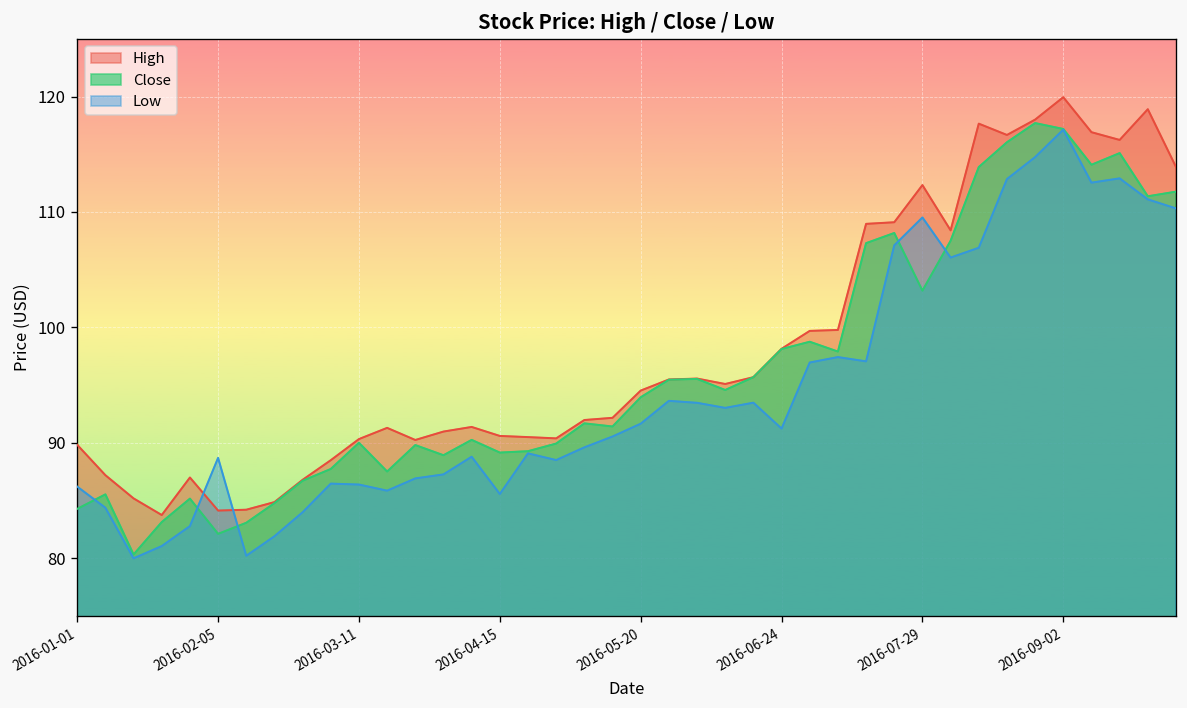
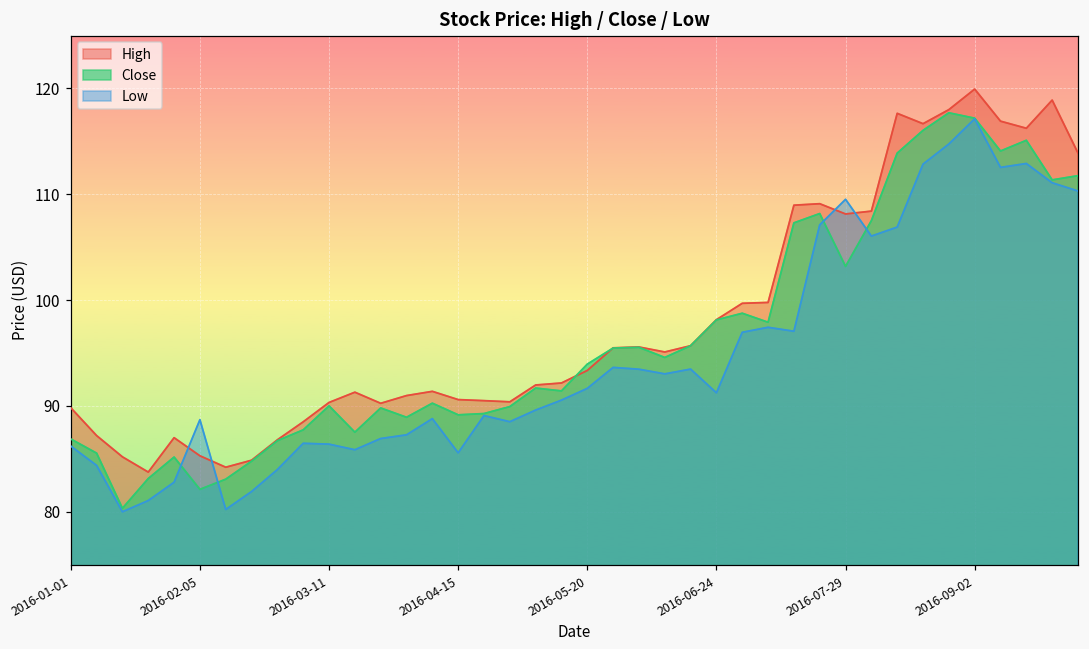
  {
    "High": {
      "2016-01-01": 90,
-     "2016-02-05": 84,
+     "2016-02-05": 85,
      "2016-03-11": 90,
      "2016-04-15": 91,
-     "2016-05-20": 95,
-     "2016-07-29": 112,
+     "2016-05-20": 93,
+     "2016-07-29": 108,
      "2016-09-02": 120
    },
    "Close": {
-     "2016-01-01": 84,
+     "2016-01-01": 87,
      "2016-02-05": 82,
      "2016-03-11": 90,
      "2016-04-15": 89,
      "2016-05-20": 94,
      "2016-07-29": 103
    },
    "Low": {
      "2016-01-01": 86,
      "2016-02-05": 89,
      "2016-03-11": 86,
      "2016-04-15": 86,
      "2016-05-20": 92,
      "2016-06-24": 91,
      "2016-07-29": 110
    }
  }
